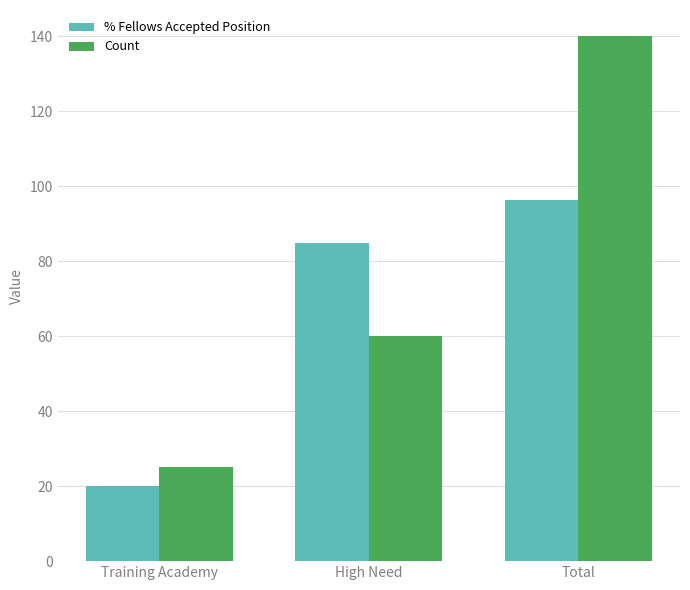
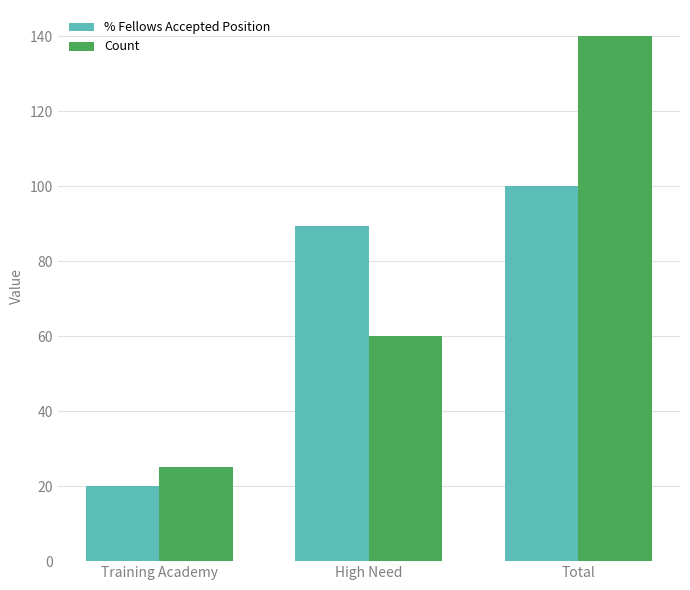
  {
    "% Fellows Accepted Position": {
      "Training Academy": 20,
-     "High Need": 85,
-     "Total": 96
+     "High Need": 89,
+     "Total": 100
    },
    "Count": {
      "Training Academy": 25,
      "High Need": 60,
      "Total": 140
    }
  }
